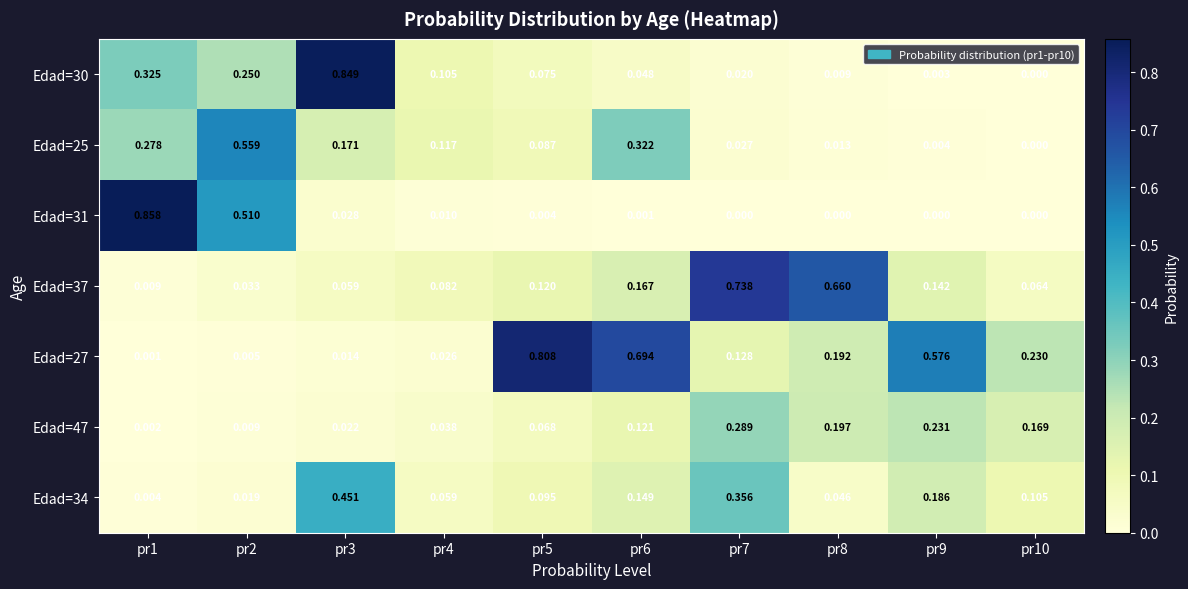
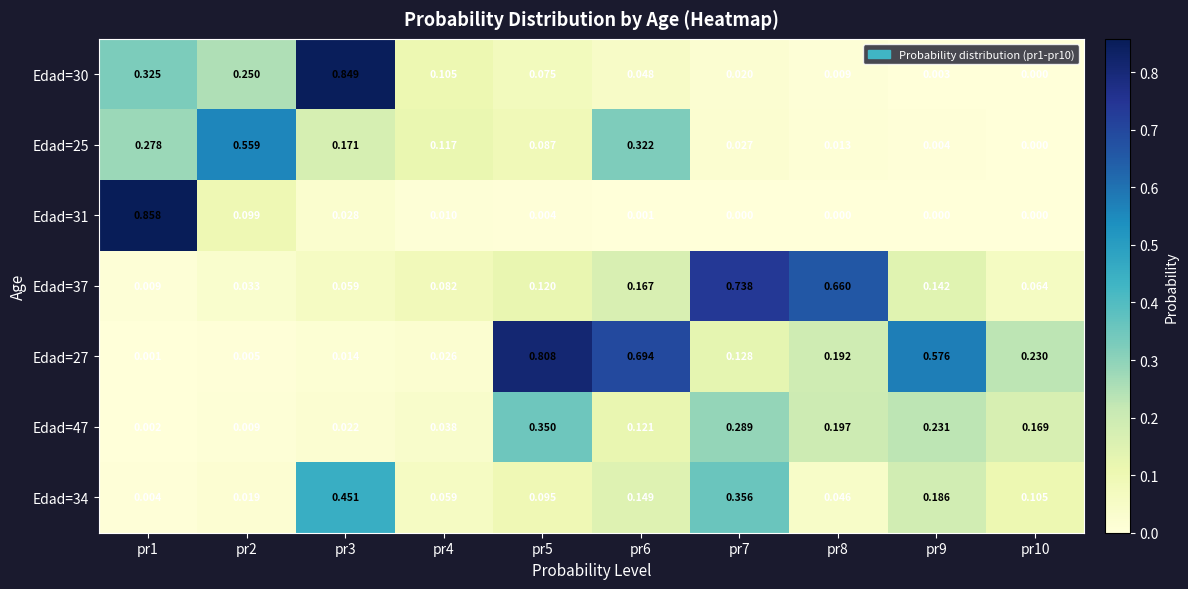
  {
    "Edad=30": {
      "pr1": 0.325,
      "pr2": 0.250,
      "pr3": 0.849,
      "pr4": 0.105,
      "pr5": 0.075,
      "pr6": 0.048
    },
    "Edad=25": {
      "pr1": 0.278,
      "pr2": 0.559,
      "pr3": 0.171,
      "pr4": 0.117,
      "pr5": 0.087,
      "pr6": 0.322
    },
    "Edad=31": {
      "pr1": 0.858,
-     "pr2": 0.510,
+     "pr2": 0.099,
      "pr3": 0.028
    },
    "Edad=37": {
      "pr2": 0.033,
      "pr3": 0.059,
      "pr4": 0.082,
      "pr5": 0.120,
      "pr6": 0.167,
      "pr7": 0.738,
      "pr8": 0.660,
      "pr9": 0.142,
      "pr10": 0.064
    },
    "Edad=27": {
      "pr5": 0.808,
      "pr6": 0.694,
      "pr7": 0.128,
      "pr8": 0.192,
      "pr9": 0.576,
      "pr10": 0.230
    },
    "Edad=47": {
      "pr4": 0.038,
-     "pr5": 0.068,
+     "pr5": 0.350,
      "pr6": 0.121,
      "pr7": 0.289,
      "pr8": 0.197,
      "pr9": 0.231,
      "pr10": 0.169
    },
    "Edad=34": {
      "pr3": 0.451,
      "pr4": 0.059,
      "pr5": 0.095,
      "pr6": 0.149,
      "pr7": 0.356,
      "pr8": 0.046,
      "pr9": 0.186,
      "pr10": 0.105
    }
  }
